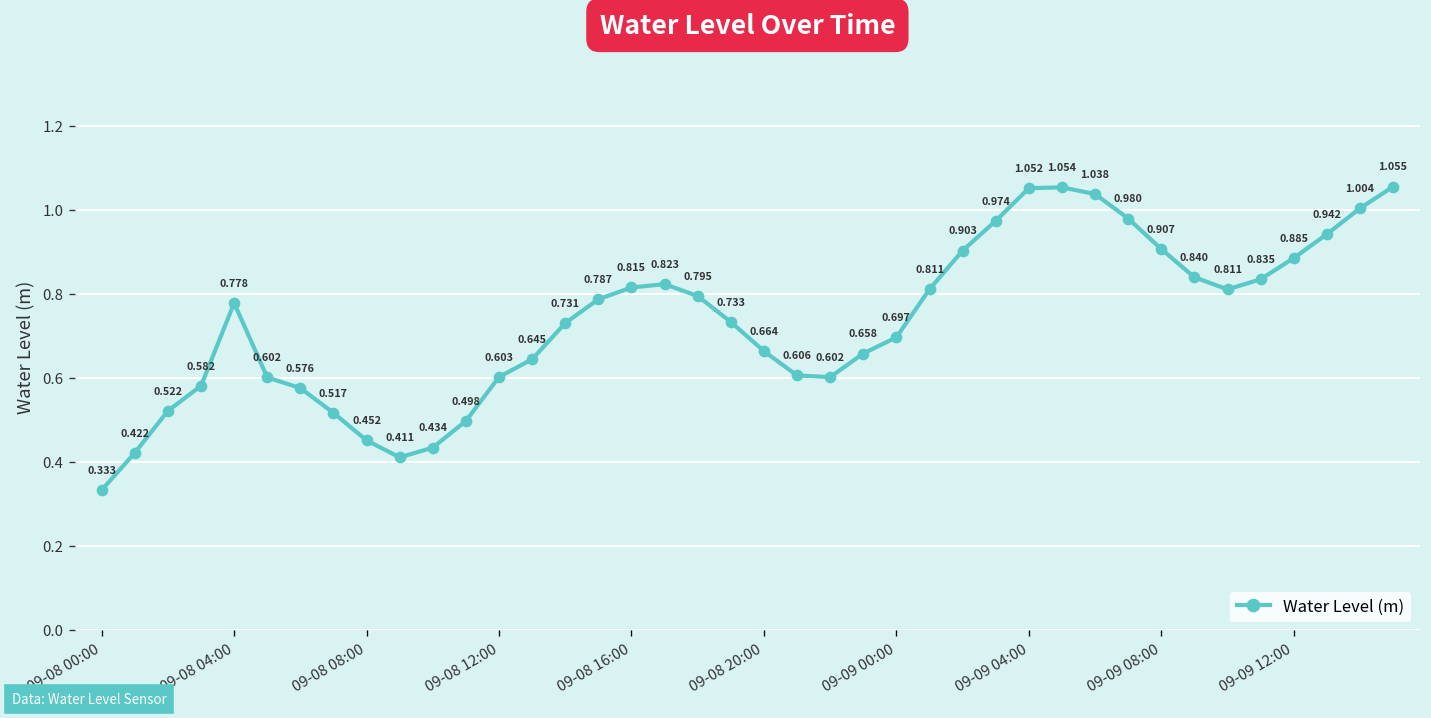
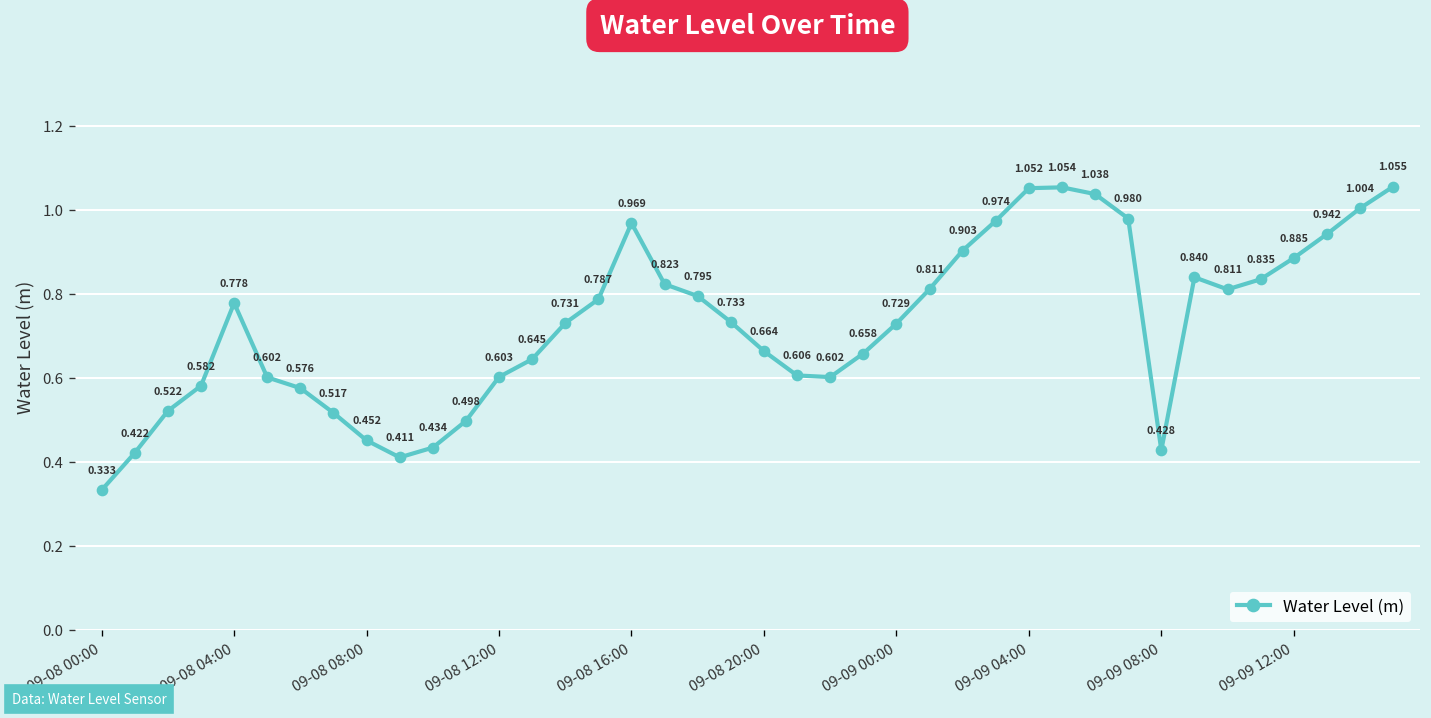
  {
    "09-08 00:00": 0.333,
    "09-08 04:00": 0.778,
    "09-08 08:00": 0.452,
    "09-08 12:00": 0.603,
-   "09-08 16:00": 0.815,
+   "09-08 16:00": 0.969,
    "09-08 20:00": 0.664,
-   "09-09 00:00": 0.697,
+   "09-09 00:00": 0.729,
    "09-09 04:00": 1.052,
-   "09-09 08:00": 0.907,
+   "09-09 08:00": 0.428,
    "09-09 12:00": 0.885
  }
